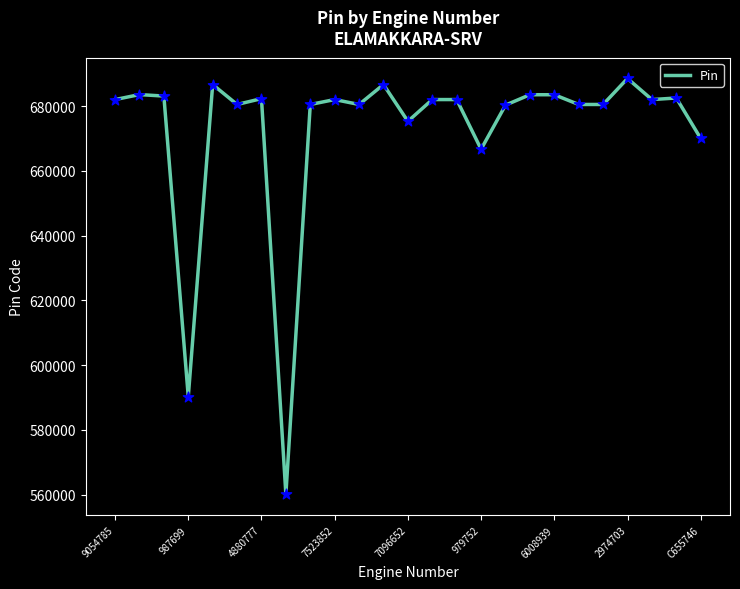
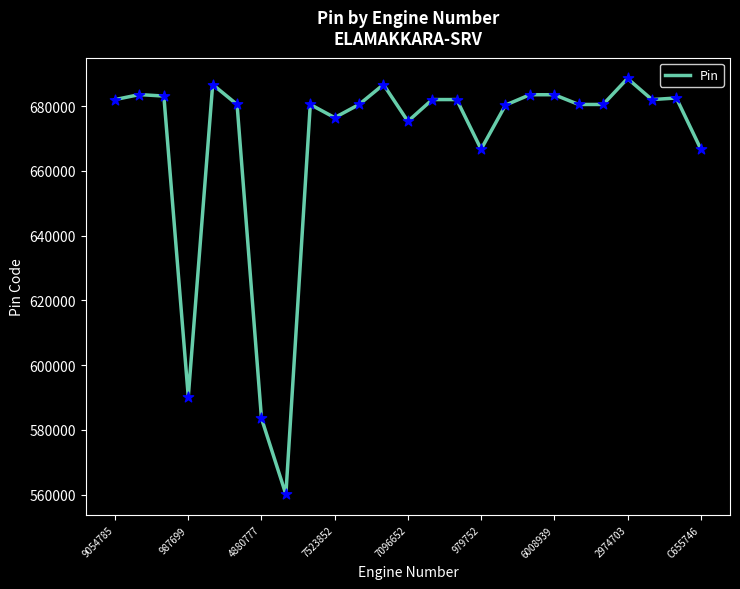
  {
    "9054785": 682000,
    "987699": 590000,
-   "4880777": 682000,
-   "7523852": 682000,
+   "4880777": 584000,
+   "7523852": 676000,
    "7096652": 675000,
    "979752": 667000,
    "6008939": 684000,
    "2974703": 689000,
-   "C655746": 670000
+   "C655746": 667000
  }
